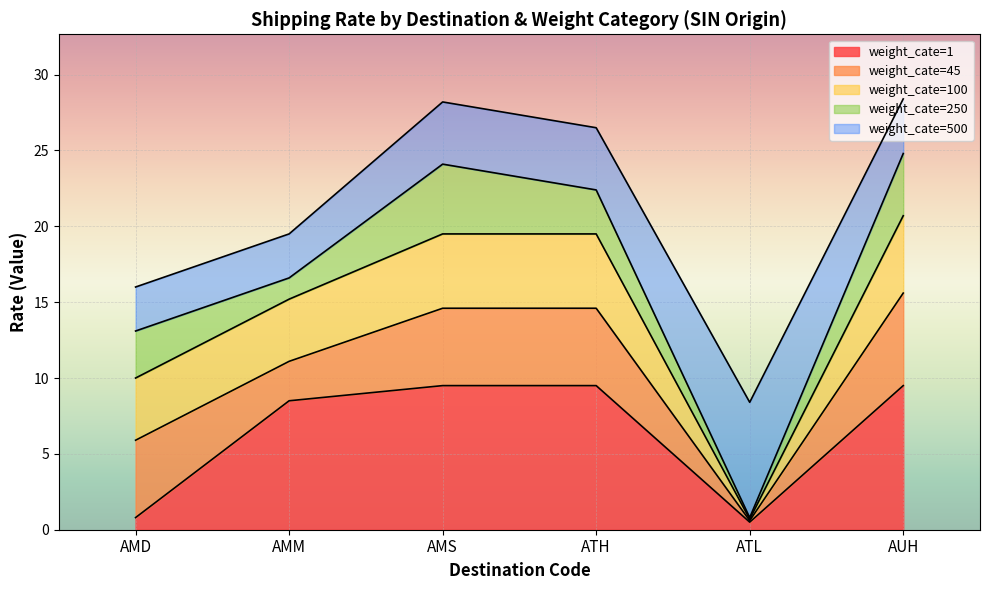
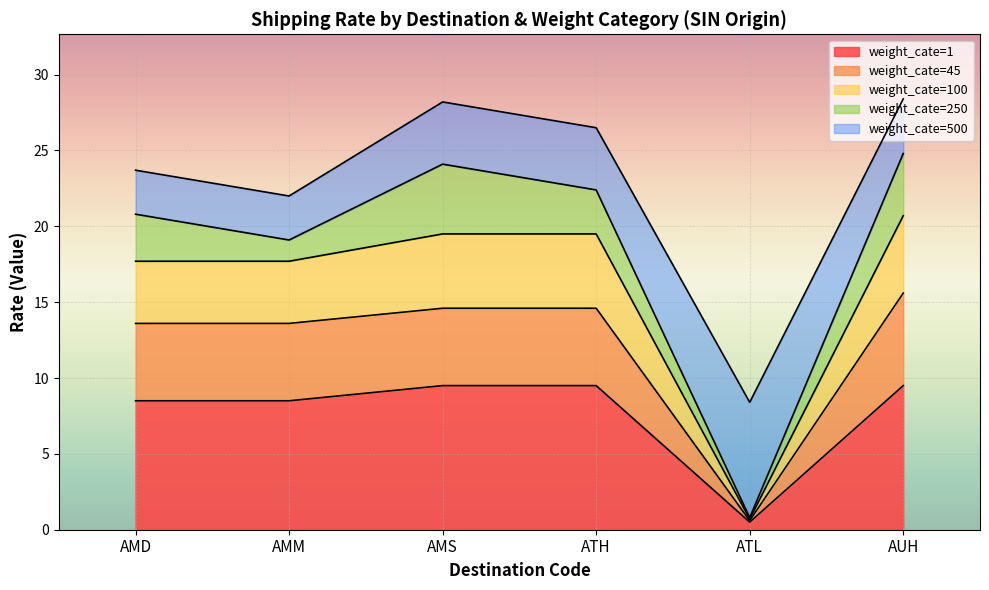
  {
    "weight_cate=1": {
-     "AMD": 0.8,
+     "AMD": 8.5,
      "AMM": 8.5,
      "AMS": 9.5,
      "ATH": 9.5,
      "AUH": 9.5
    },
    "weight_cate=45": {
      "AMD": 5.1,
-     "AMM": 2.6,
+     "AMM": 5.1,
      "AMS": 5.1,
      "ATH": 5.1,
      "AUH": 6.1
    },
    "weight_cate=100": {
      "AMD": 4.1,
      "AMM": 4.1,
      "AMS": 4.9,
      "ATH": 4.9,
      "AUH": 5.1
    },
    "weight_cate=250": {
      "AMD": 3.1,
      "AMM": 1.4,
      "AMS": 4.6,
      "ATH": 2.9,
      "AUH": 4.1
    },
    "weight_cate=500": {
      "AMD": 2.9,
      "AMM": 2.9,
      "AMS": 4.1,
      "ATH": 4.1,
      "ATL": 7.6
    }
  }
